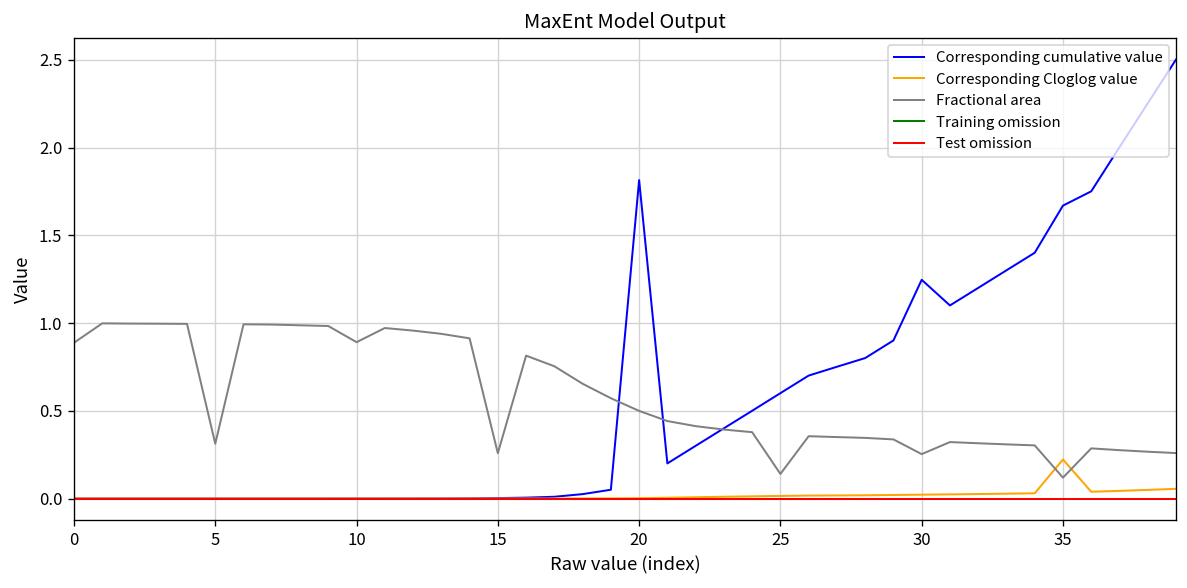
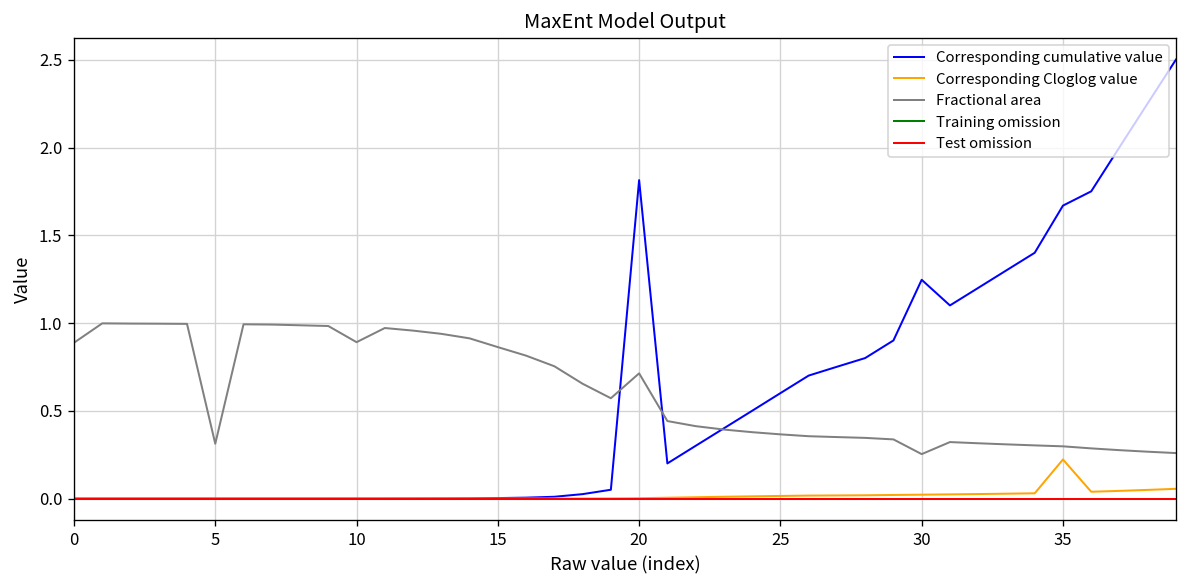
  {
    "Corresponding cumulative value": {
      "20": 1.81,
      "25": 0.60,
      "30": 1.25,
      "35": 1.67
    },
    "Corresponding Cloglog value": {
      "30": 0.02,
      "35": 0.22
    },
    "Fractional area": {
      "0": 0.89,
      "5": 0.31,
      "10": 0.89,
-     "15": 0.26,
-     "20": 0.50,
-     "25": 0.14,
+     "15": 0.86,
+     "20": 0.71,
+     "25": 0.37,
      "30": 0.25,
-     "35": 0.12
+     "35": 0.30
    },
    "Test omission": {
      "30": 0.00,
      "35": 0.00
    }
  }
